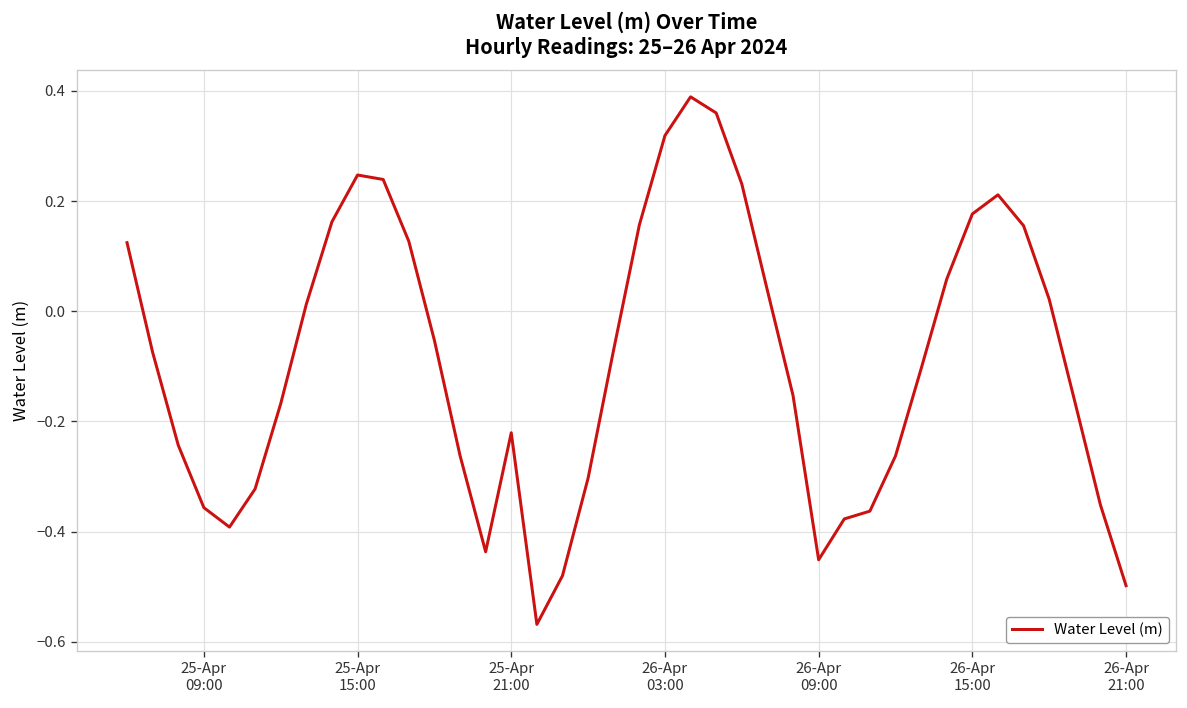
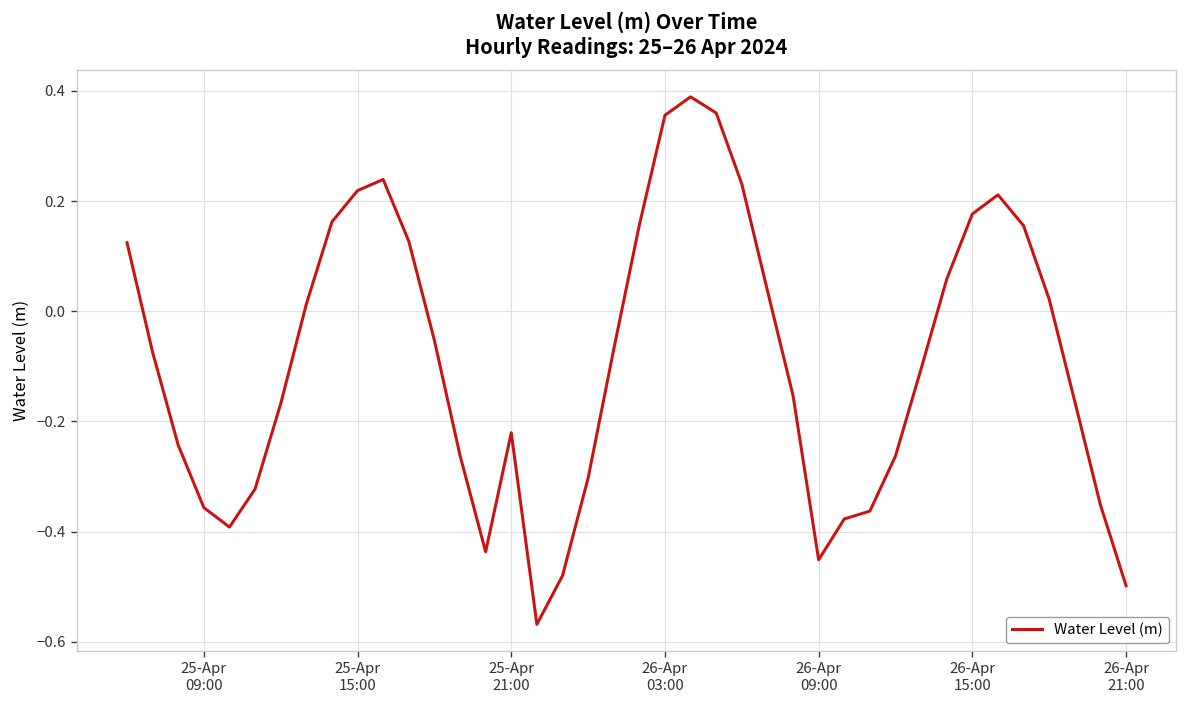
  {
    "25-Apr 09:00": -0.36,
-   "25-Apr 15:00": 0.25,
+   "25-Apr 15:00": 0.22,
    "25-Apr 21:00": -0.22,
-   "26-Apr 03:00": 0.32,
+   "26-Apr 03:00": 0.36,
    "26-Apr 09:00": -0.45,
    "26-Apr 15:00": 0.18,
    "26-Apr 21:00": -0.50
  }
